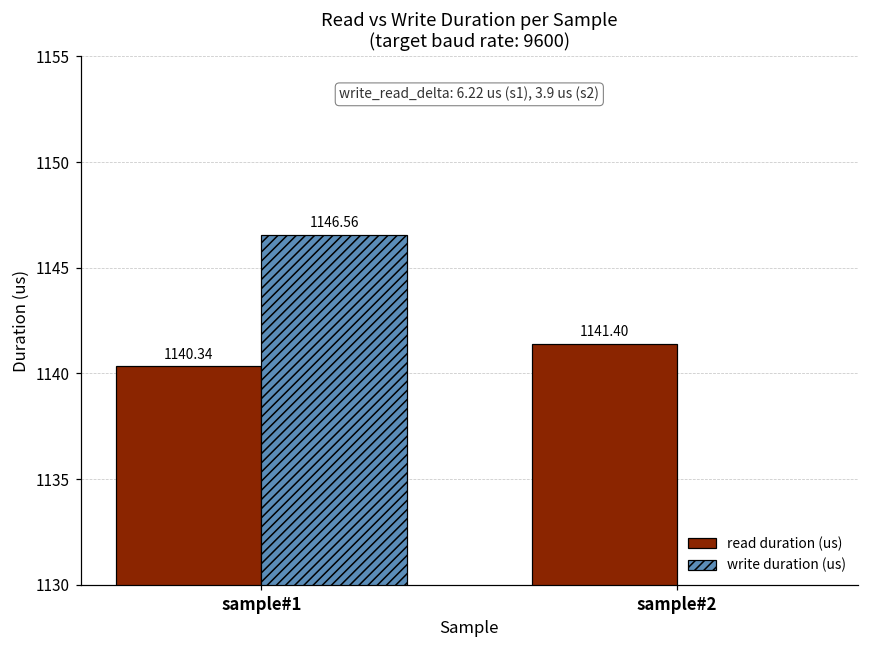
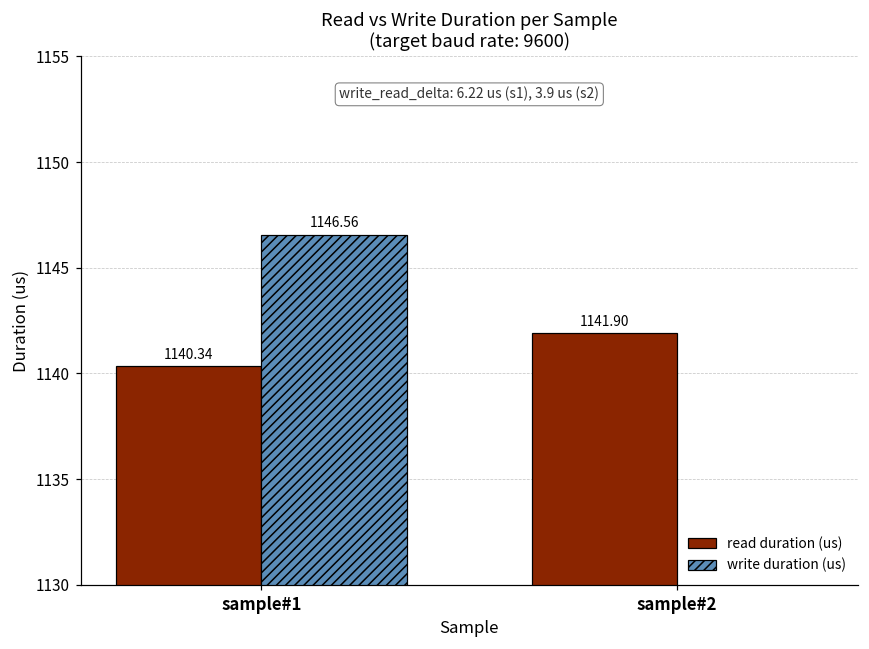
  {
    "read duration (us)": {
      "sample#1": 1140.34,
-     "sample#2": 1141.40
+     "sample#2": 1141.90
    },
    "write duration (us)": {
      "sample#1": 1146.56
    }
  }
